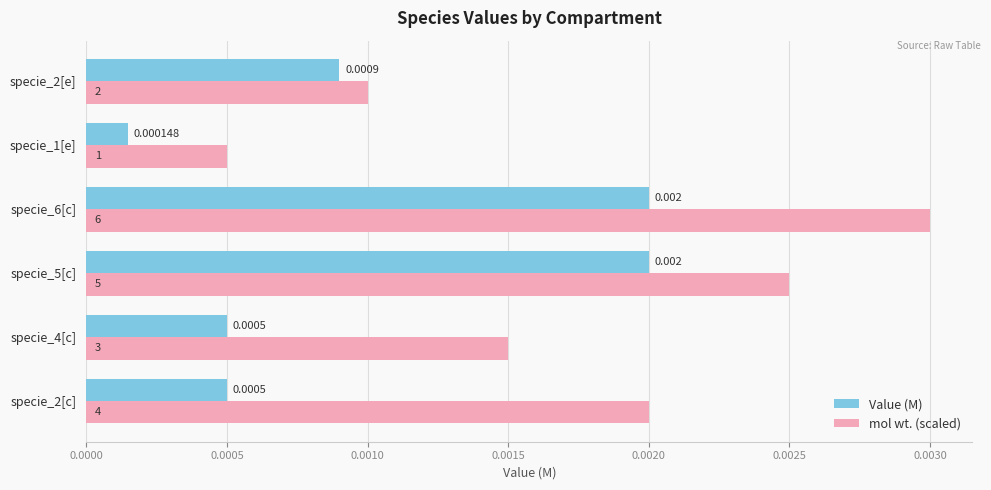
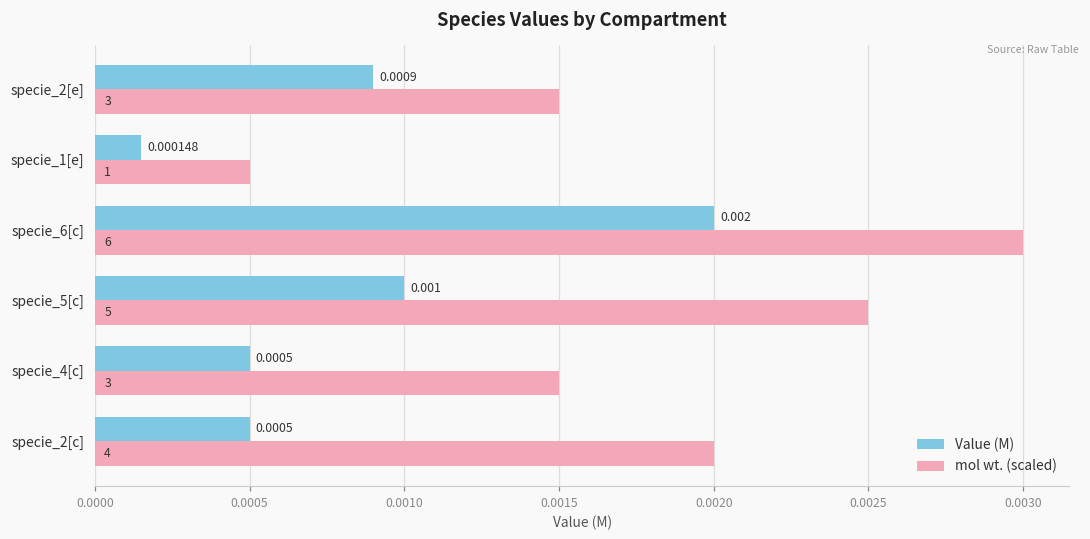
  {
    "Value (M)": {
      "specie_2[e]": 0.0009,
      "specie_1[e]": 0.000148,
      "specie_6[c]": 0.002,
-     "specie_5[c]": 0.002,
+     "specie_5[c]": 0.001,
      "specie_4[c]": 0.0005,
      "specie_2[c]": 0.0005
    },
    "mol wt. (scaled)": {
-     "specie_2[e]": 2
+     "specie_2[e]": 3
    }
  }
